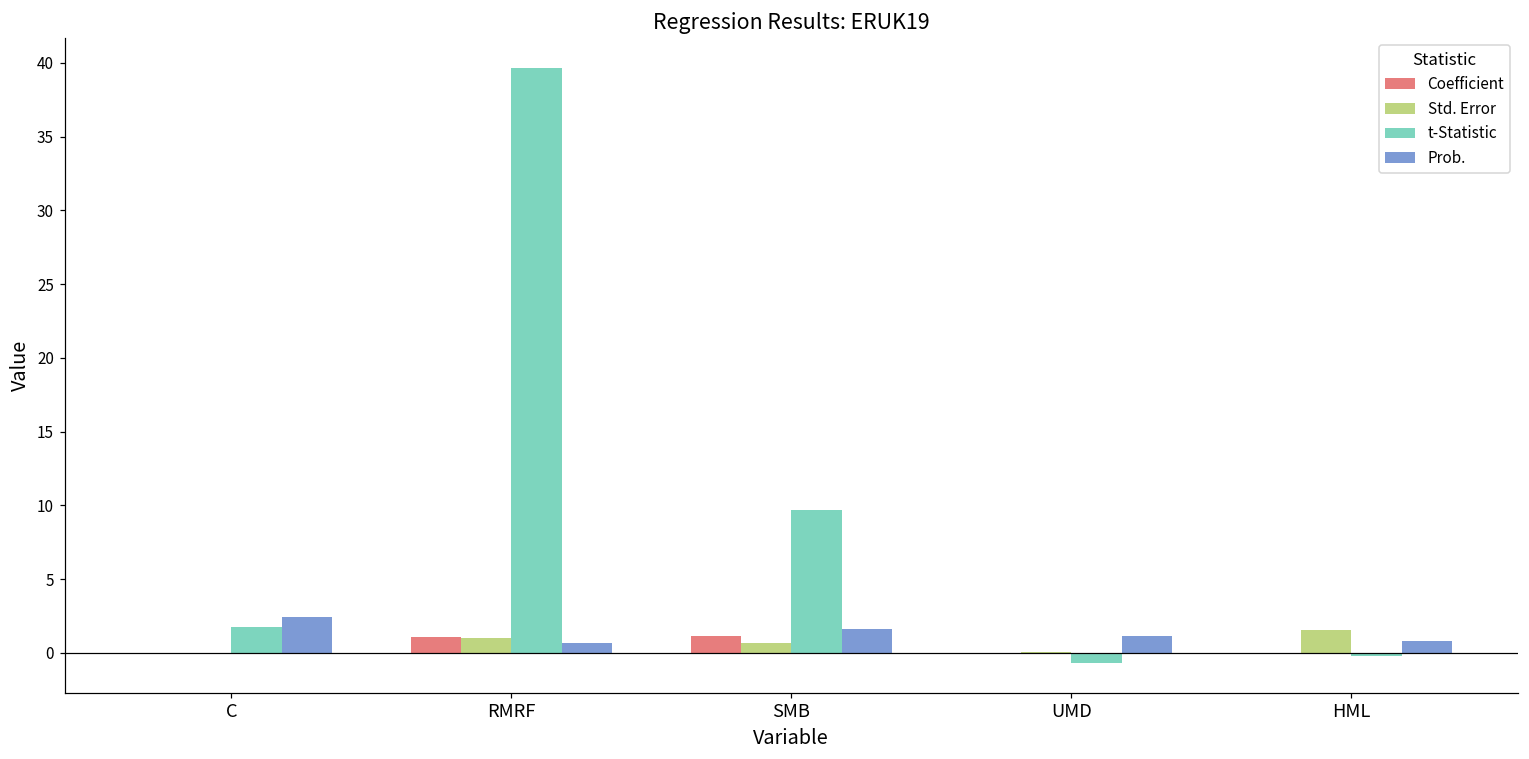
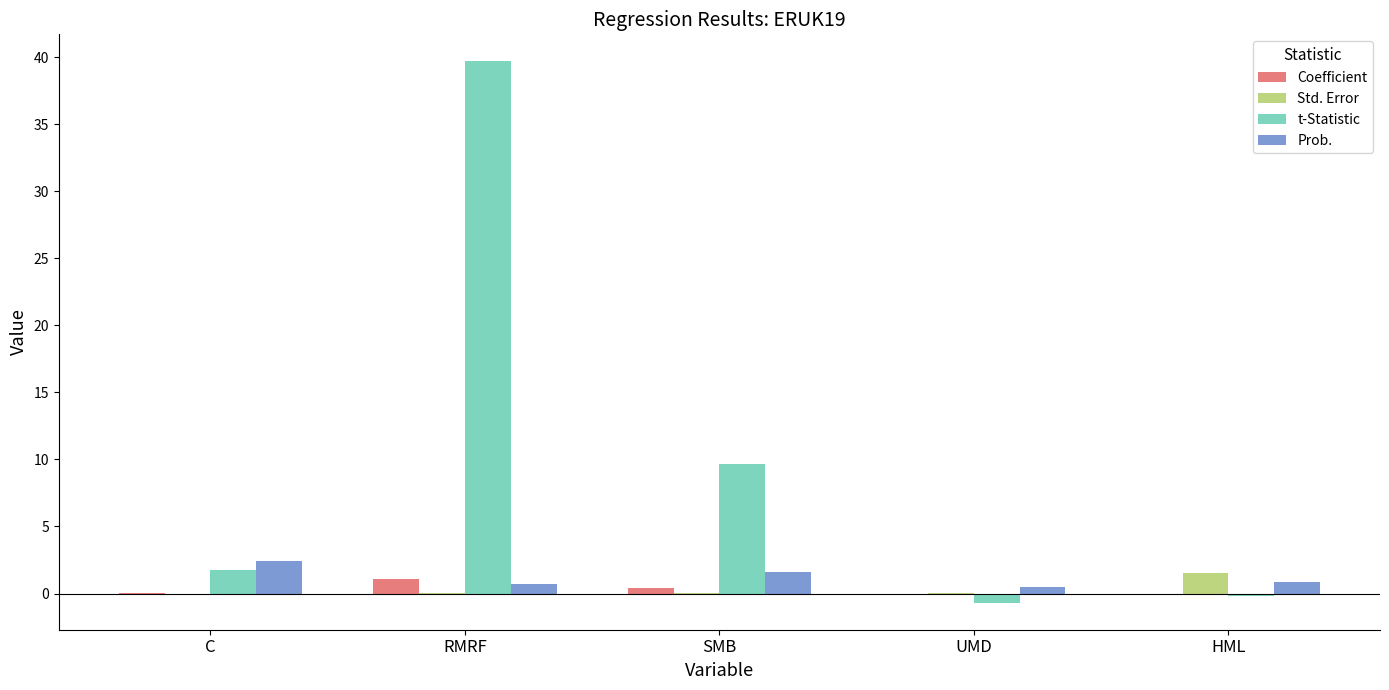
  {
    "Coefficient": {
      "RMRF": 1.0,
-     "SMB": 1.1
+     "SMB": 0.4
    },
    "Std. Error": {
-     "RMRF": 1.0,
-     "SMB": 0.7,
+     "RMRF": 0.0,
+     "SMB": 0.0,
      "HML": 1.5
    },
    "t-Statistic": {
      "C": 1.8,
      "RMRF": 39.7,
      "SMB": 9.7,
      "UMD": -0.7,
      "HML": -0.2
    },
    "Prob.": {
      "C": 2.4,
      "RMRF": 0.7,
      "SMB": 1.6,
-     "UMD": 1.1,
+     "UMD": 0.5,
      "HML": 0.8
    }
  }
